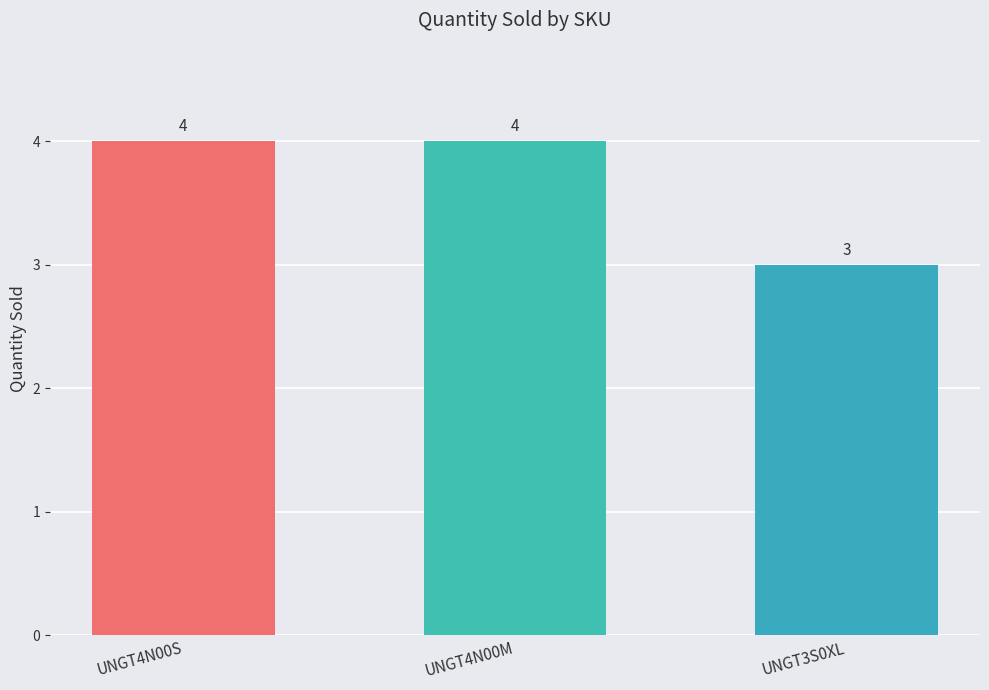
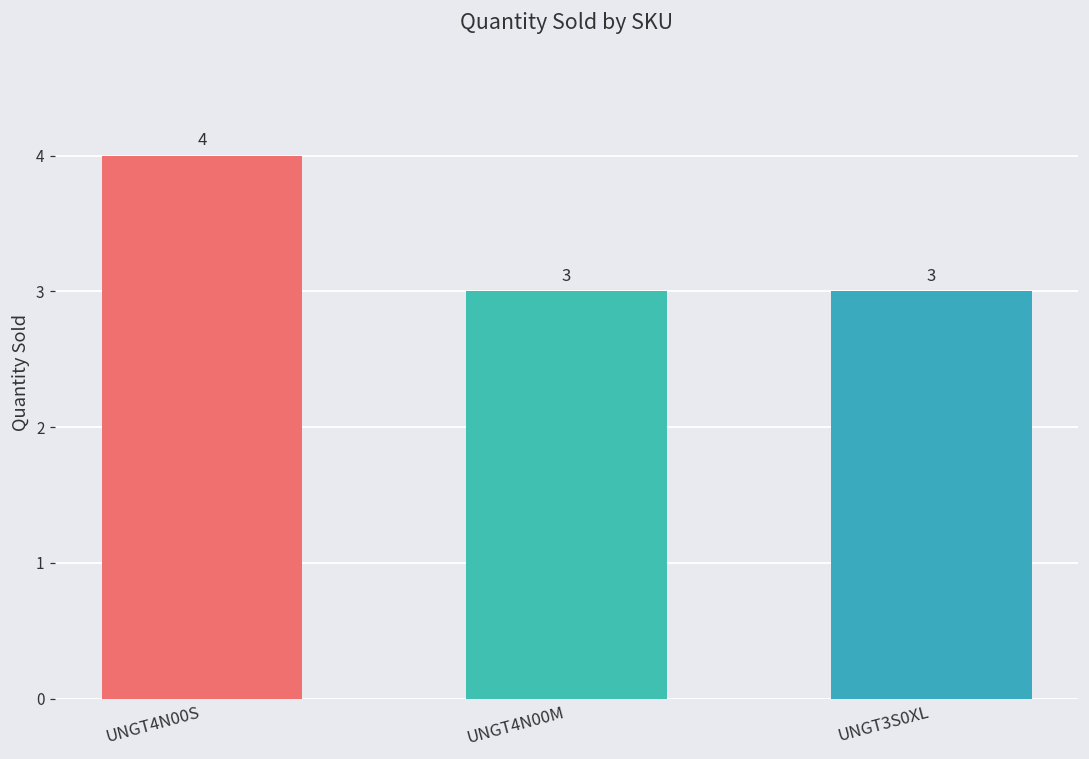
  {
    "UNGT4N00S": 4,
-   "UNGT4N00M": 4,
+   "UNGT4N00M": 3,
    "UNGT3S0XL": 3
  }
